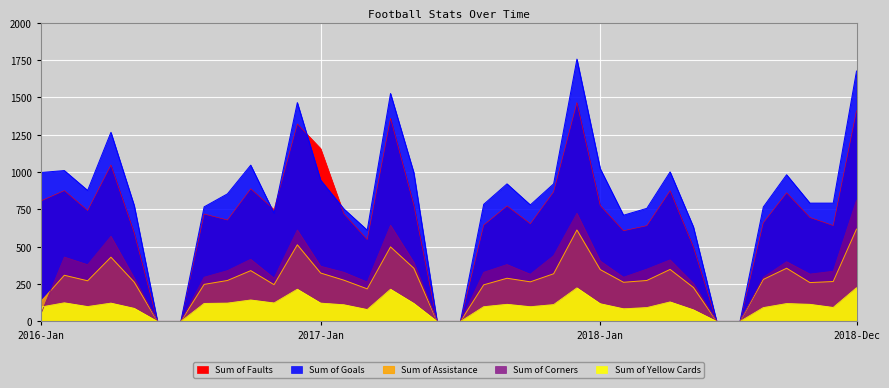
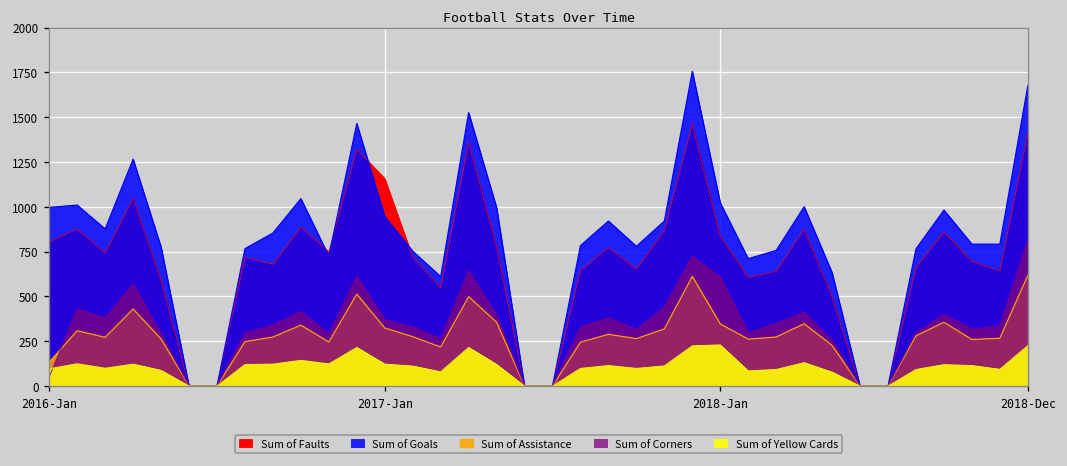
  {
    "Sum of Faults": {
      "2016-Jan": 810,
      "2017-Jan": 1160,
-     "2018-Jan": 780,
+     "2018-Jan": 840,
      "2018-Dec": 1410
    },
    "Sum of Goals": {
      "2016-Jan": 1000,
      "2017-Jan": 950,
      "2018-Jan": 1020,
      "2018-Dec": 1680
    },
    "Sum of Assistance": {
      "2016-Jan": 130,
      "2017-Jan": 320,
      "2018-Jan": 350,
      "2018-Dec": 620
    },
    "Sum of Corners": {
      "2016-Jan": 50,
      "2017-Jan": 370,
-     "2018-Jan": 410,
+     "2018-Jan": 610,
      "2018-Dec": 810
    },
    "Sum of Yellow Cards": {
      "2016-Jan": 100,
      "2017-Jan": 120,
-     "2018-Jan": 120,
+     "2018-Jan": 230,
      "2018-Dec": 230
    }
  }
